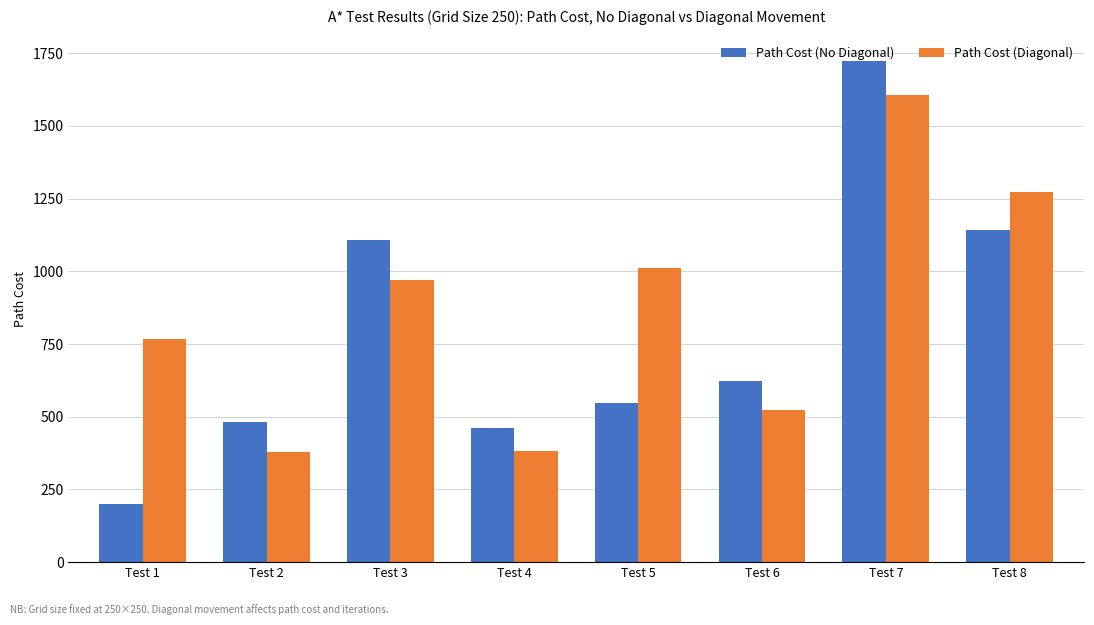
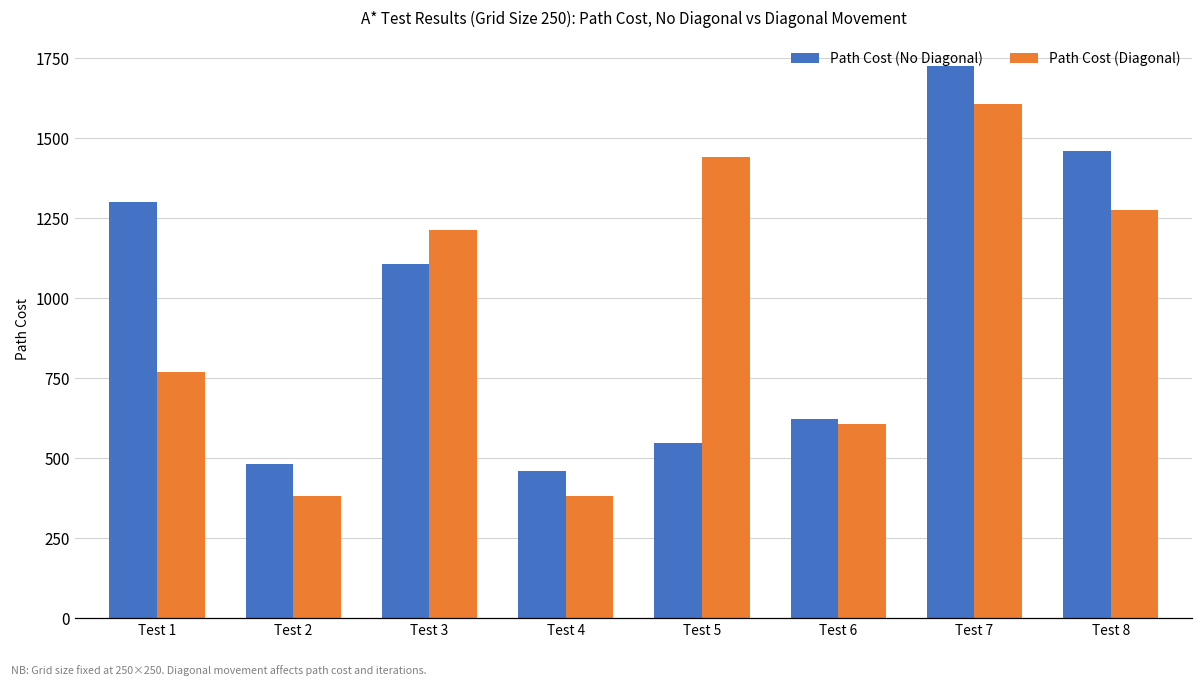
  {
    "Path Cost (No Diagonal)": {
-     "Test 1": 200,
+     "Test 1": 1300,
      "Test 2": 480,
      "Test 3": 1110,
      "Test 4": 460,
      "Test 5": 550,
      "Test 6": 620,
      "Test 7": 1720,
-     "Test 8": 1140
+     "Test 8": 1460
    },
    "Path Cost (Diagonal)": {
      "Test 1": 770,
      "Test 2": 380,
-     "Test 3": 970,
+     "Test 3": 1210,
      "Test 4": 380,
-     "Test 5": 1010,
-     "Test 6": 520,
+     "Test 5": 1440,
+     "Test 6": 610,
      "Test 7": 1610,
      "Test 8": 1270
    }
  }
